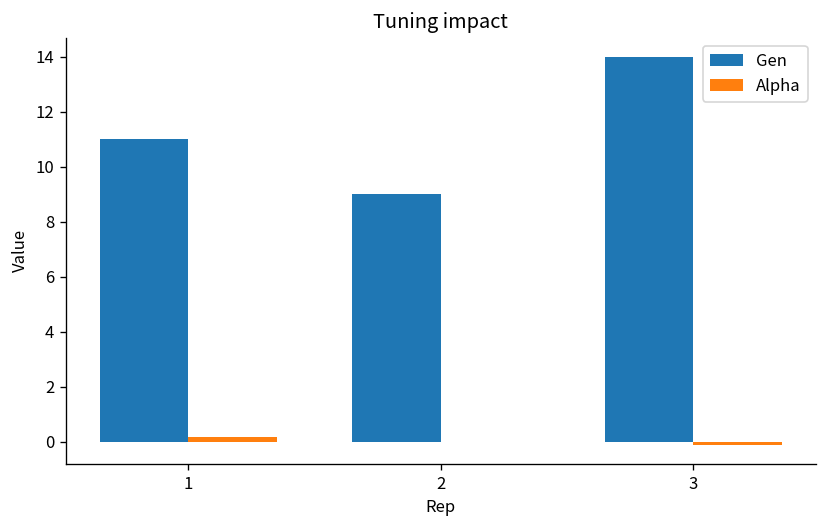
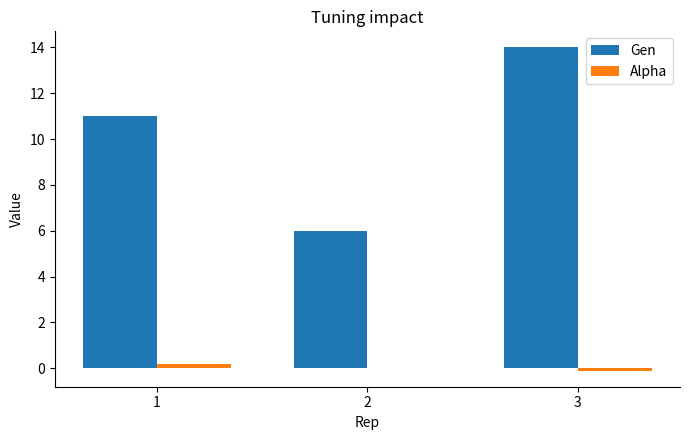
  {
    "Gen": {
      "1": 11,
-     "2": 9,
+     "2": 6,
      "3": 14
    },
    "Alpha": {
      "1": 0.2
    }
  }
